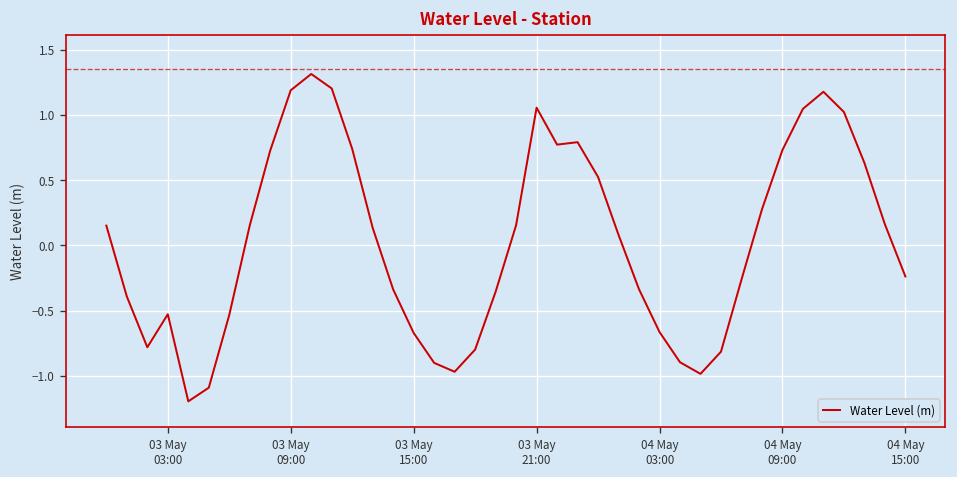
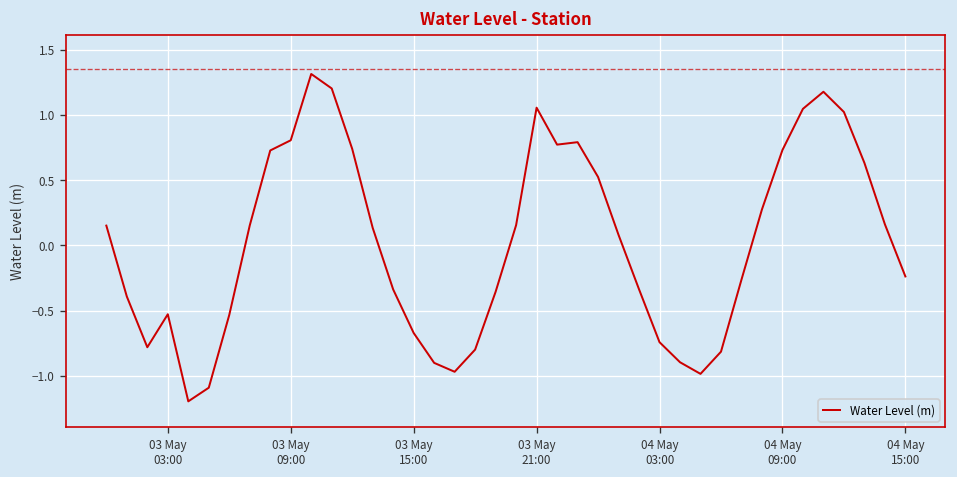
  {
    "03 May 03:00": -0.53,
-   "03 May 09:00": 1.19,
+   "03 May 09:00": 0.81,
    "03 May 15:00": -0.67,
    "03 May 21:00": 1.06,
-   "04 May 03:00": -0.66,
+   "04 May 03:00": -0.74,
    "04 May 09:00": 0.73,
    "04 May 15:00": -0.24
  }
